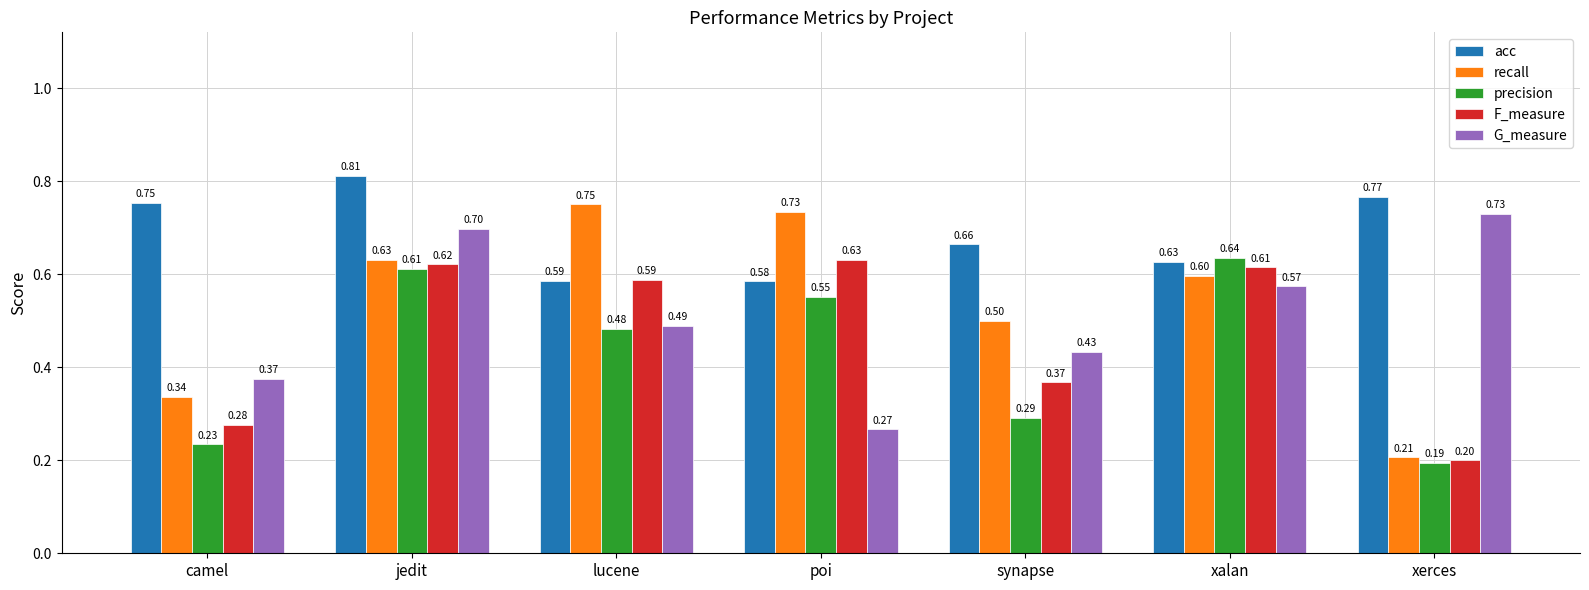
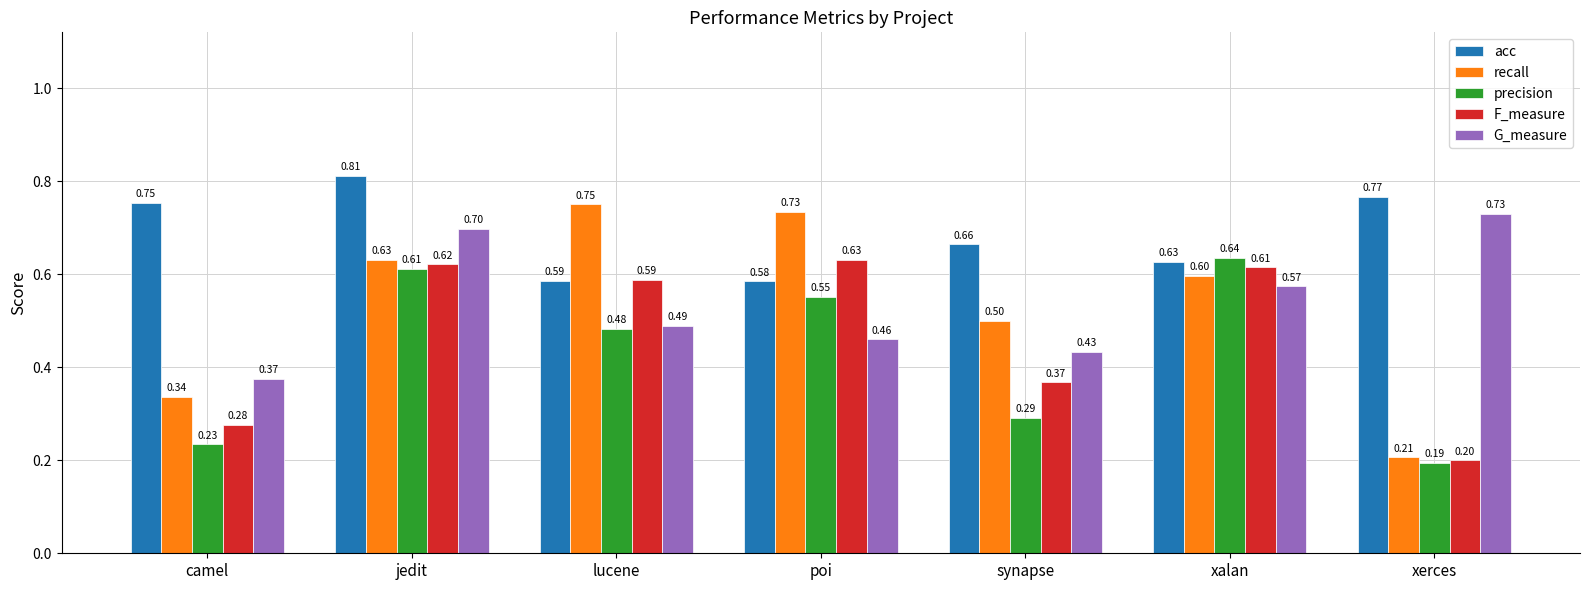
  {
    "acc": {
      "camel": 0.75,
      "jedit": 0.81,
      "lucene": 0.59,
      "poi": 0.58,
      "synapse": 0.66,
      "xalan": 0.63,
      "xerces": 0.77
    },
    "recall": {
      "camel": 0.34,
      "jedit": 0.63,
      "lucene": 0.75,
      "poi": 0.73,
      "synapse": 0.50,
      "xalan": 0.60,
      "xerces": 0.21
    },
    "precision": {
      "camel": 0.23,
      "jedit": 0.61,
      "lucene": 0.48,
      "poi": 0.55,
      "synapse": 0.29,
      "xalan": 0.64,
      "xerces": 0.19
    },
    "F_measure": {
      "camel": 0.28,
      "jedit": 0.62,
      "lucene": 0.59,
      "poi": 0.63,
      "synapse": 0.37,
      "xalan": 0.61,
      "xerces": 0.20
    },
    "G_measure": {
      "camel": 0.37,
      "jedit": 0.70,
      "lucene": 0.49,
-     "poi": 0.27,
+     "poi": 0.46,
      "synapse": 0.43,
      "xalan": 0.57,
      "xerces": 0.73
    }
  }
